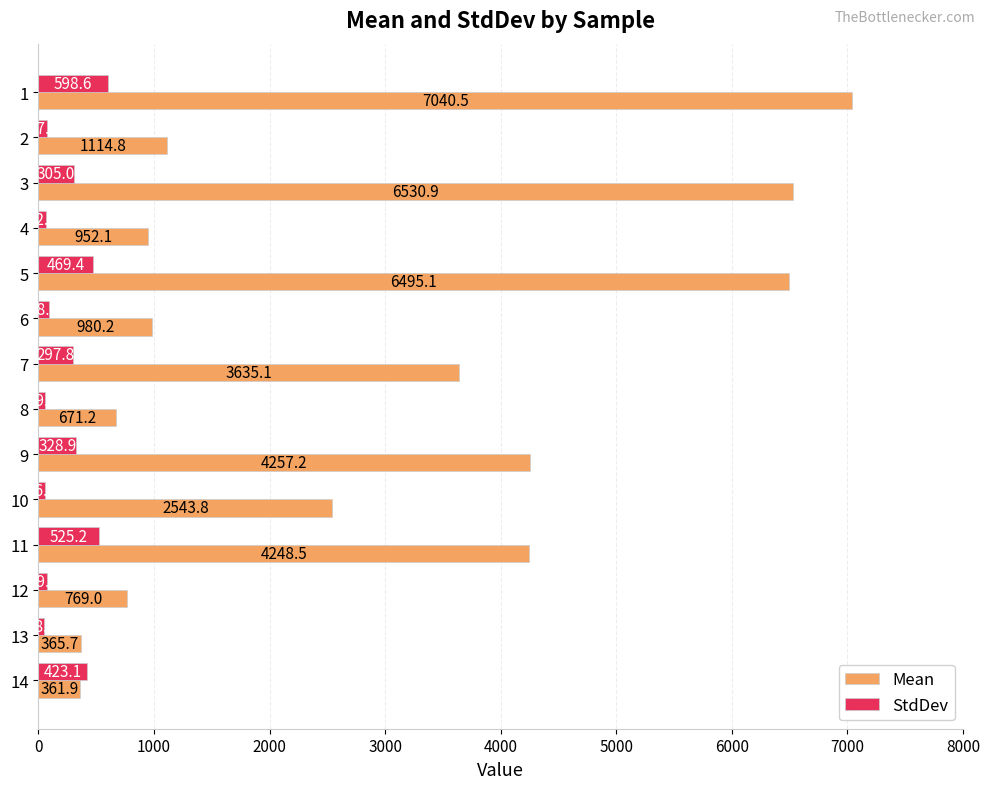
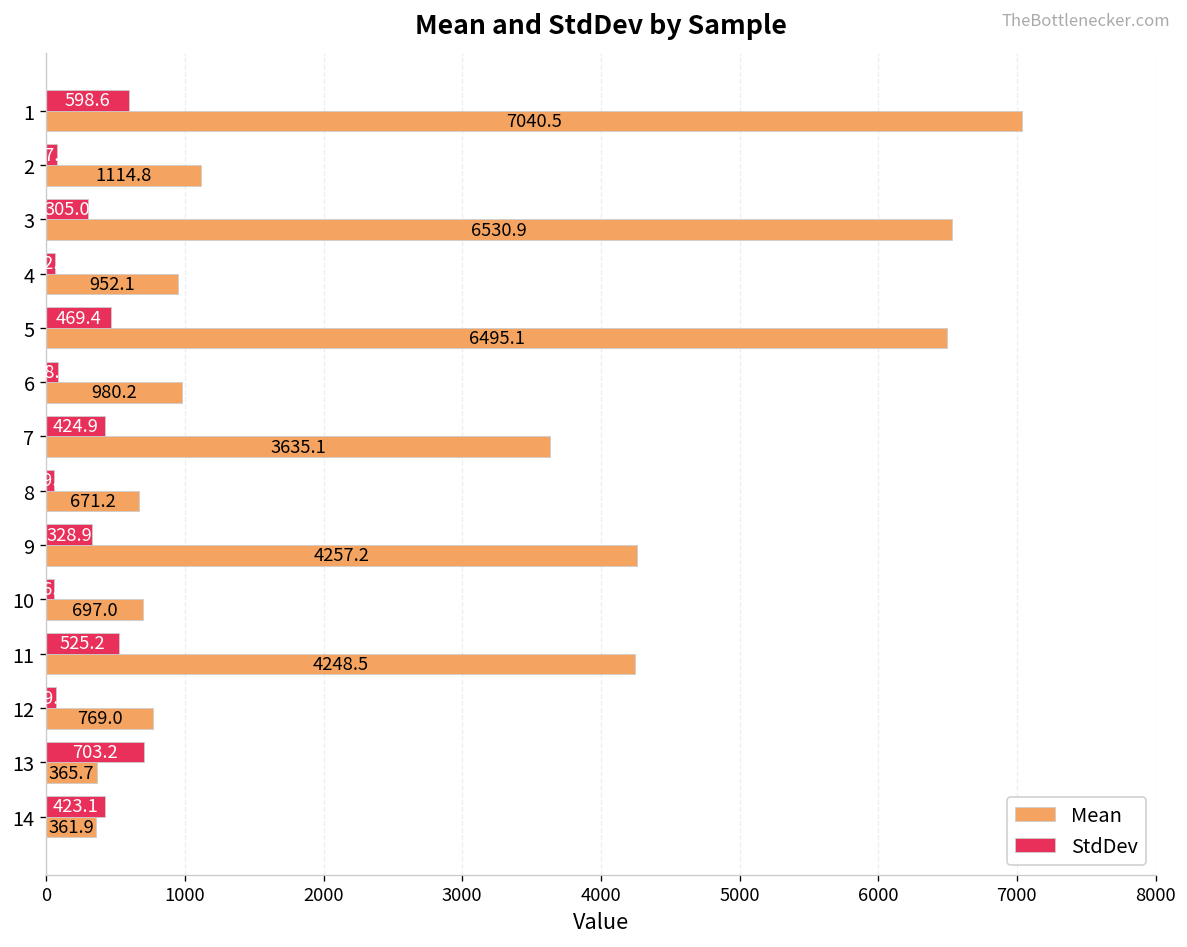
  {
    "Mean": {
      "1": 7040.5,
      "2": 1114.8,
      "3": 6530.9,
      "4": 952.1,
      "5": 6495.1,
      "6": 980.2,
      "7": 3635.1,
      "8": 671.2,
      "9": 4257.2,
-     "10": 2543.8,
+     "10": 697.0,
      "11": 4248.5,
      "12": 769.0,
      "13": 365.7,
      "14": 361.9
    },
    "StdDev": {
      "1": 598.6,
      "3": 305.0,
      "5": 469.4,
-     "7": 297.8,
+     "7": 424.9,
      "9": 328.9,
      "11": 525.2,
-     "13": 50,
+     "13": 700,
      "14": 423.1
    }
  }
